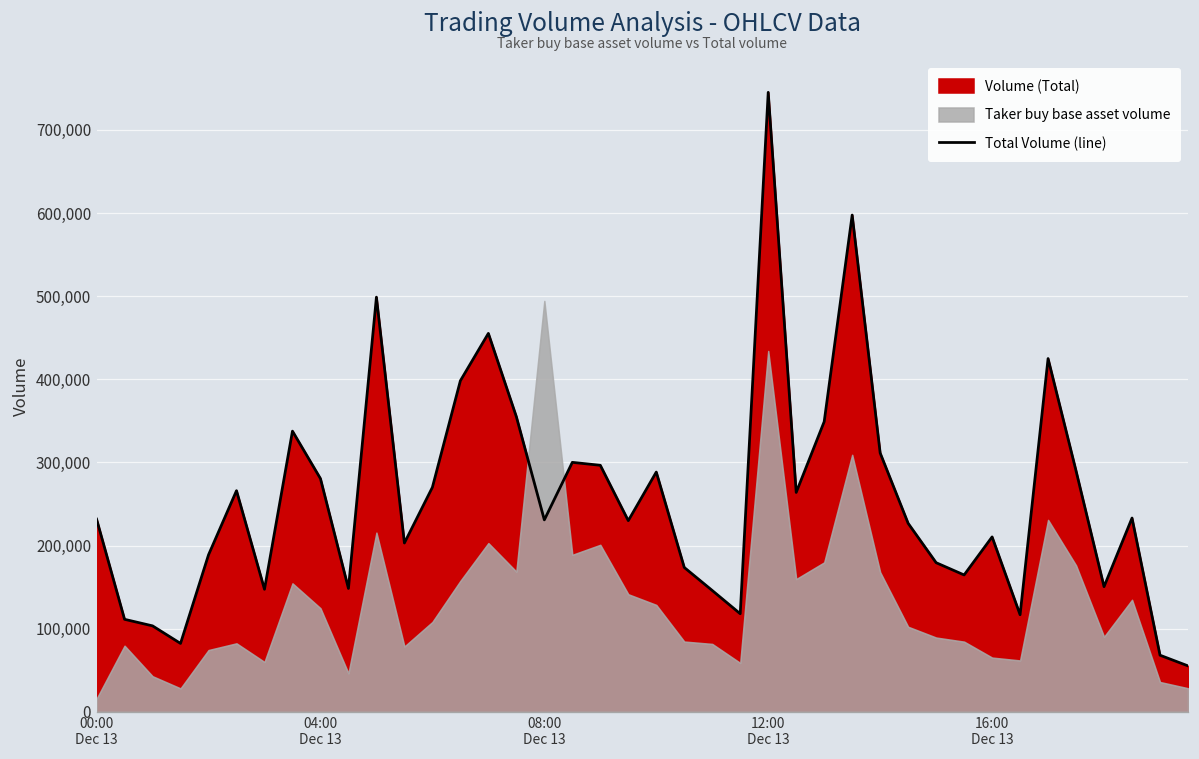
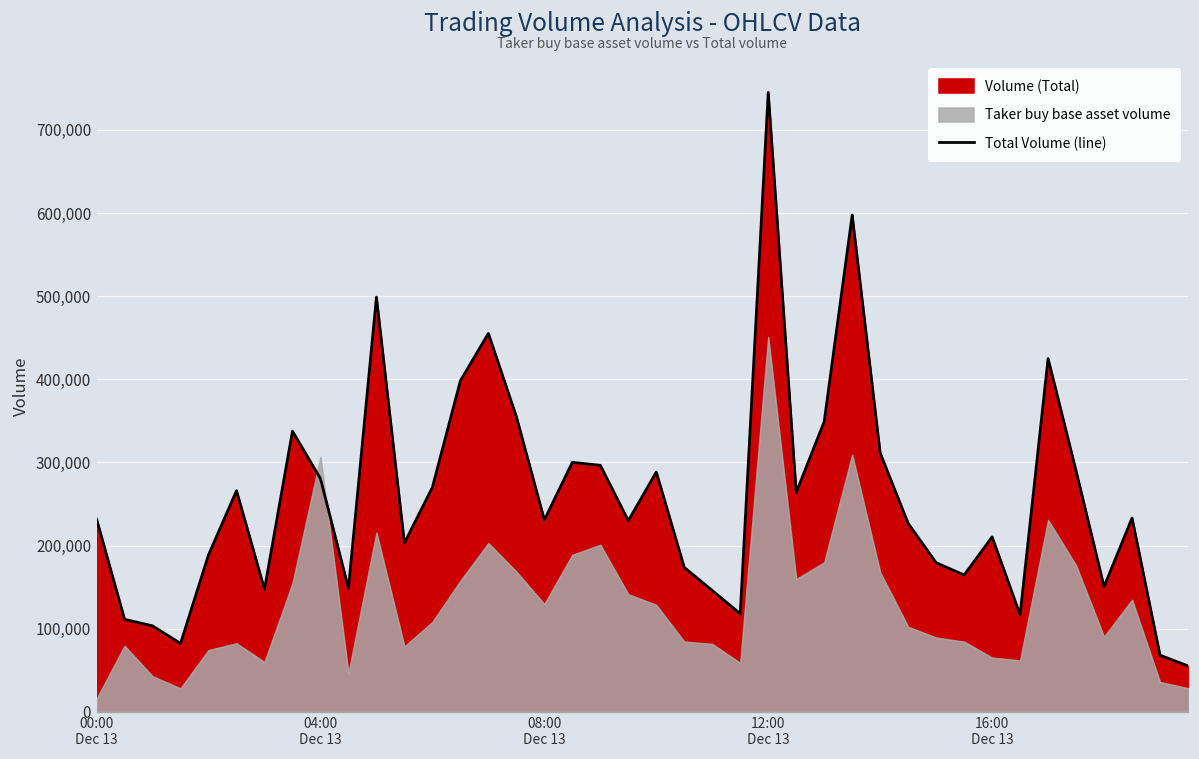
  {
    "Volume (Total)": {
      "00:00 Dec 13": "230,000",
      "04:00 Dec 13": "280,000",
      "08:00 Dec 13": "230,000",
      "12:00 Dec 13": "750,000",
      "16:00 Dec 13": "210,000"
    },
    "Taker buy base asset volume": {
      "00:00 Dec 13": "20,000",
-     "04:00 Dec 13": "120,000",
-     "08:00 Dec 13": "490,000",
-     "12:00 Dec 13": "430,000",
+     "04:00 Dec 13": "310,000",
+     "08:00 Dec 13": "130,000",
+     "12:00 Dec 13": "450,000",
      "16:00 Dec 13": "70,000"
    }
  }
